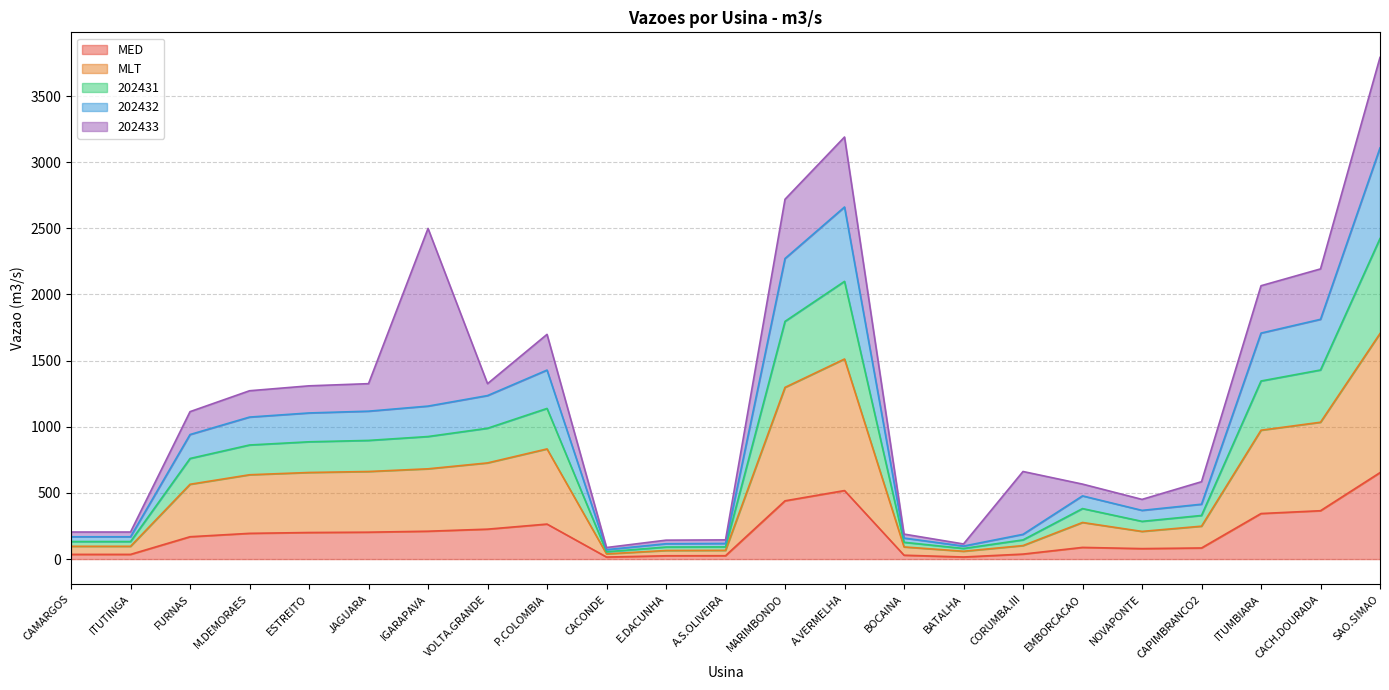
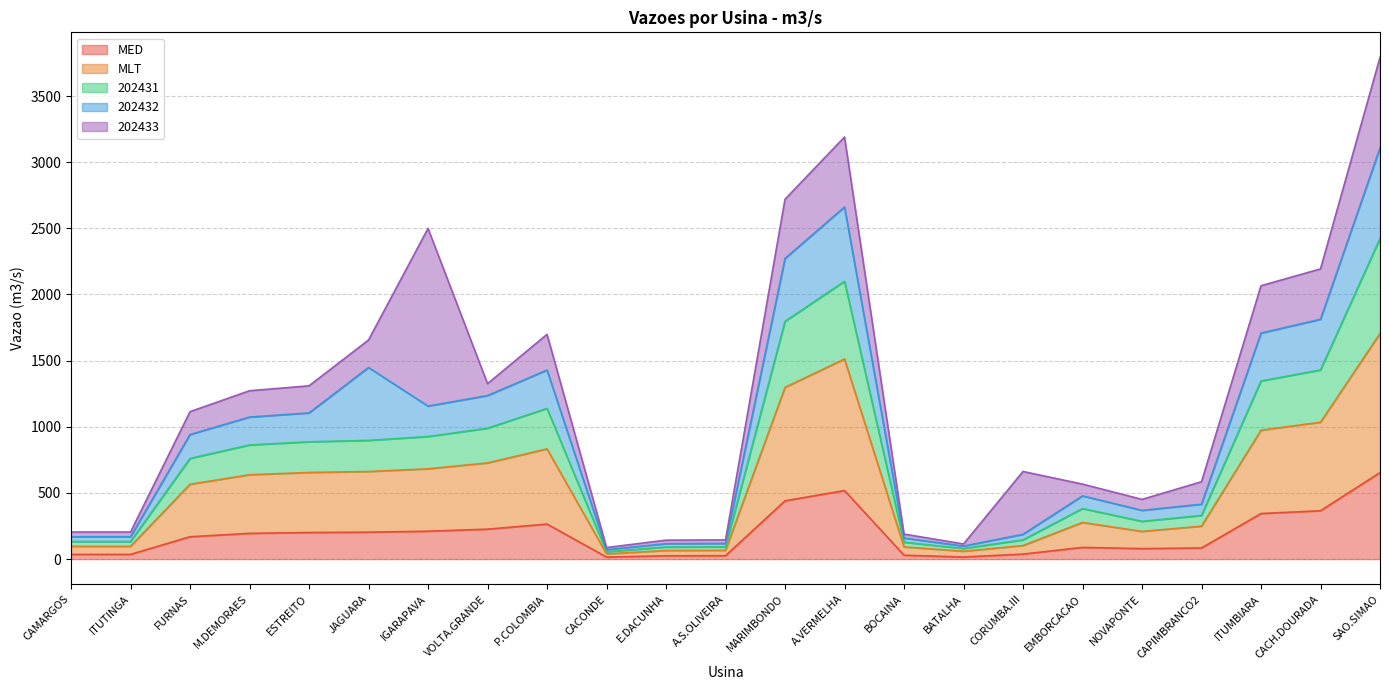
  {
    "202431": {
      "CAMARGOS": 40,
      "ITUTINGA": 40,
      "FURNAS": 200,
      "M.DEMORAES": 230,
      "ESTREITO": 230,
      "JAGUARA": 240,
      "IGARAPAVA": 240,
      "VOLTA.GRANDE": 260,
      "P.COLOMBIA": 310,
      "E.DACUNHA": 30,
      "A.S.OLIVEIRA": 30,
      "MARIMBONDO": 500,
      "A.VERMELHA": 590,
      "BOCAINA": 40,
      "CORUMBA.III": 40,
      "EMBORCACAO": 110,
      "NOVAPONTE": 80,
      "CAPIMBRANCO2": 80,
      "ITUMBIARA": 370,
      "CACH.DOURADA": 400,
      "SAO.SIMAO": 720
    },
    "202432": {
      "CAMARGOS": 40,
      "ITUTINGA": 40,
      "FURNAS": 180,
      "M.DEMORAES": 210,
      "ESTREITO": 220,
-     "JAGUARA": 220,
+     "JAGUARA": 550,
      "IGARAPAVA": 230,
      "VOLTA.GRANDE": 250,
      "P.COLOMBIA": 290,
      "E.DACUNHA": 30,
      "A.S.OLIVEIRA": 30,
      "MARIMBONDO": 480,
      "A.VERMELHA": 560,
      "BOCAINA": 30,
      "CORUMBA.III": 40,
      "EMBORCACAO": 100,
      "NOVAPONTE": 80,
      "CAPIMBRANCO2": 90,
      "ITUMBIARA": 360,
      "CACH.DOURADA": 380,
      "SAO.SIMAO": 690
    },
    "202433": {
      "CAMARGOS": 40,
      "ITUTINGA": 40,
      "FURNAS": 170,
      "M.DEMORAES": 200,
      "ESTREITO": 210,
      "JAGUARA": 210,
      "IGARAPAVA": 1340,
      "VOLTA.GRANDE": 90,
      "P.COLOMBIA": 270,
      "E.DACUNHA": 30,
      "A.S.OLIVEIRA": 30,
      "MARIMBONDO": 450,
      "A.VERMELHA": 530,
      "BOCAINA": 30,
      "CORUMBA.III": 480,
      "EMBORCACAO": 90,
      "NOVAPONTE": 80,
      "CAPIMBRANCO2": 170,
      "ITUMBIARA": 360,
      "CACH.DOURADA": 380,
      "SAO.SIMAO": 680
    }
  }
